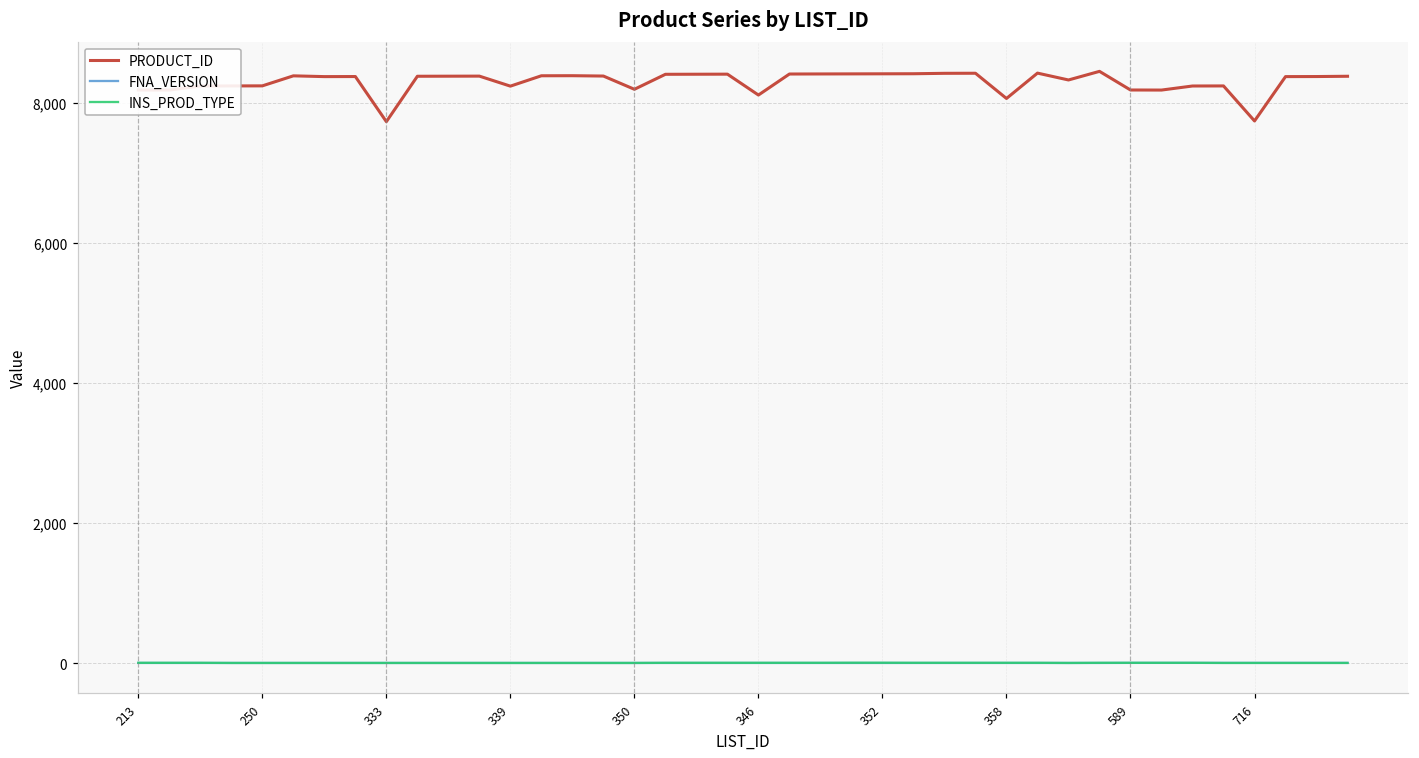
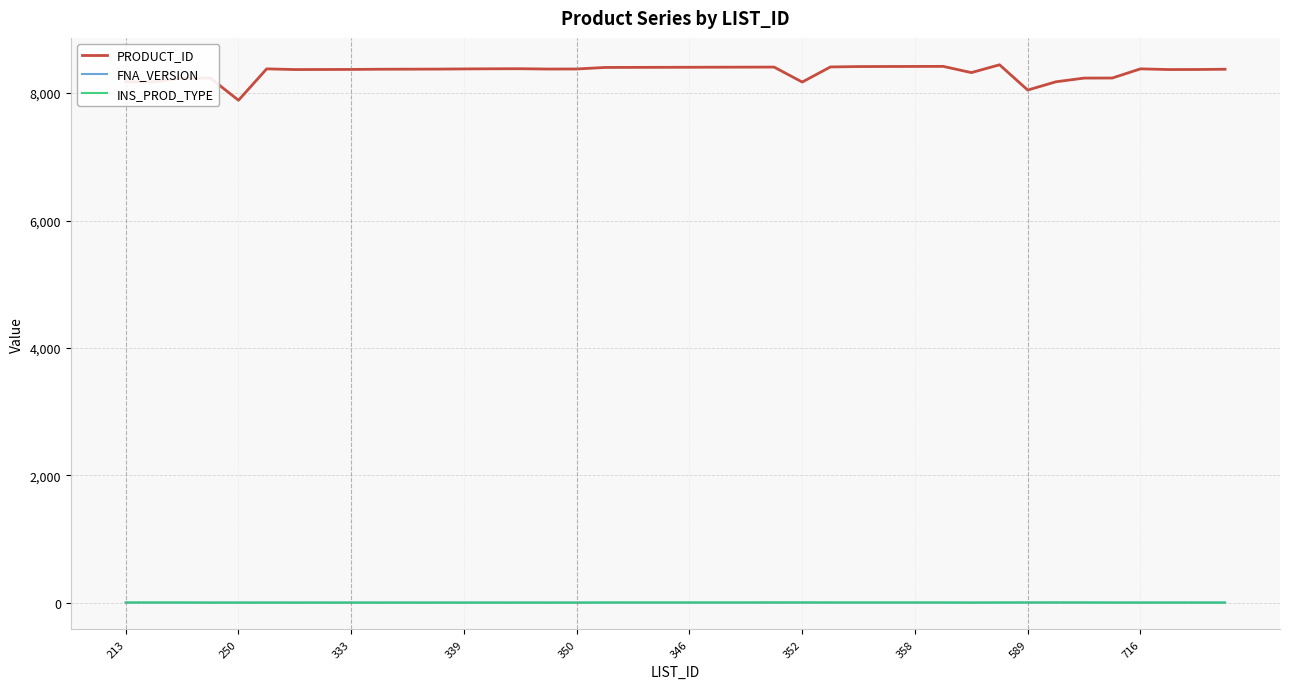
  {
    "PRODUCT_ID": {
-     "250": "8,200",
-     "333": "7,700",
-     "339": "8,200",
-     "350": "8,200",
-     "346": "8,100",
-     "352": "8,400",
-     "358": "8,100",
-     "589": "8,200",
-     "716": "7,700"
+     "250": "7,900",
+     "333": "8,400",
+     "339": "8,400",
+     "350": "8,400",
+     "346": "8,400",
+     "352": "8,200",
+     "358": "8,400",
+     "589": "8,000",
+     "716": "8,400"
    }
  }
